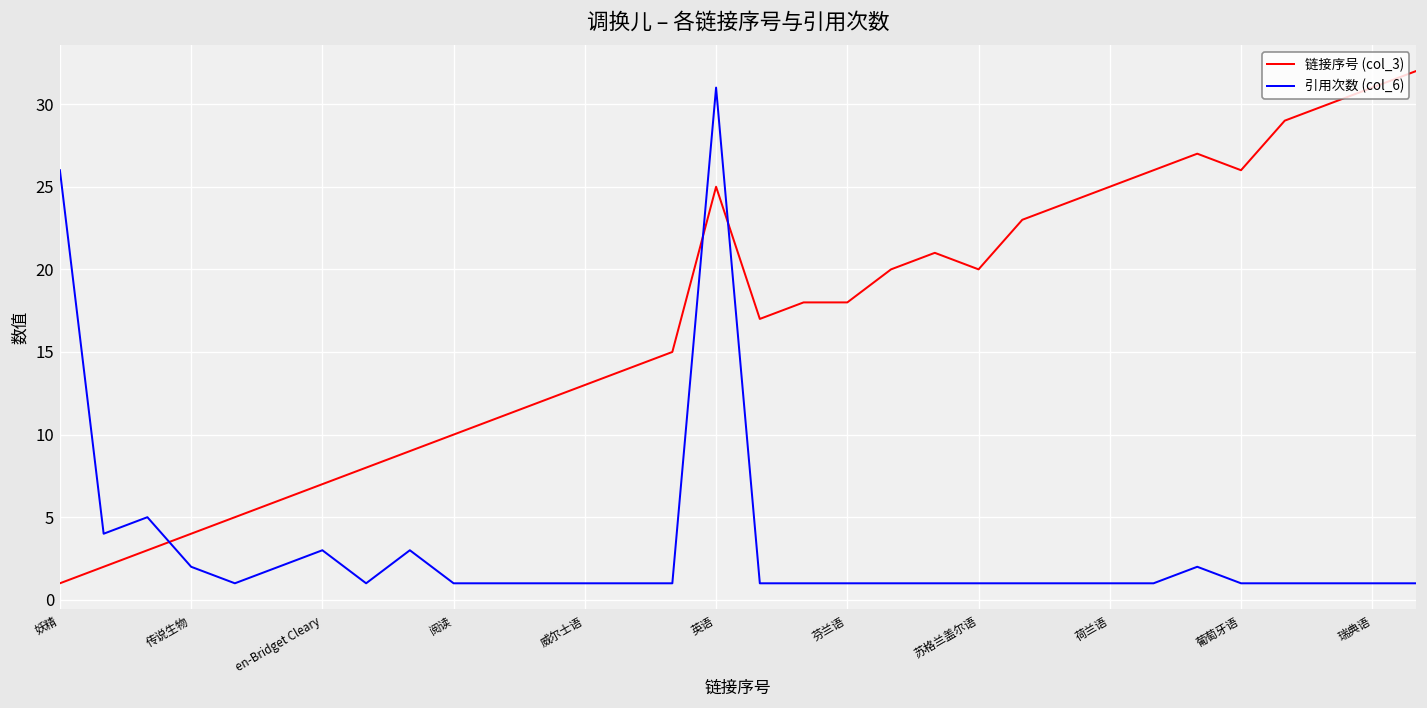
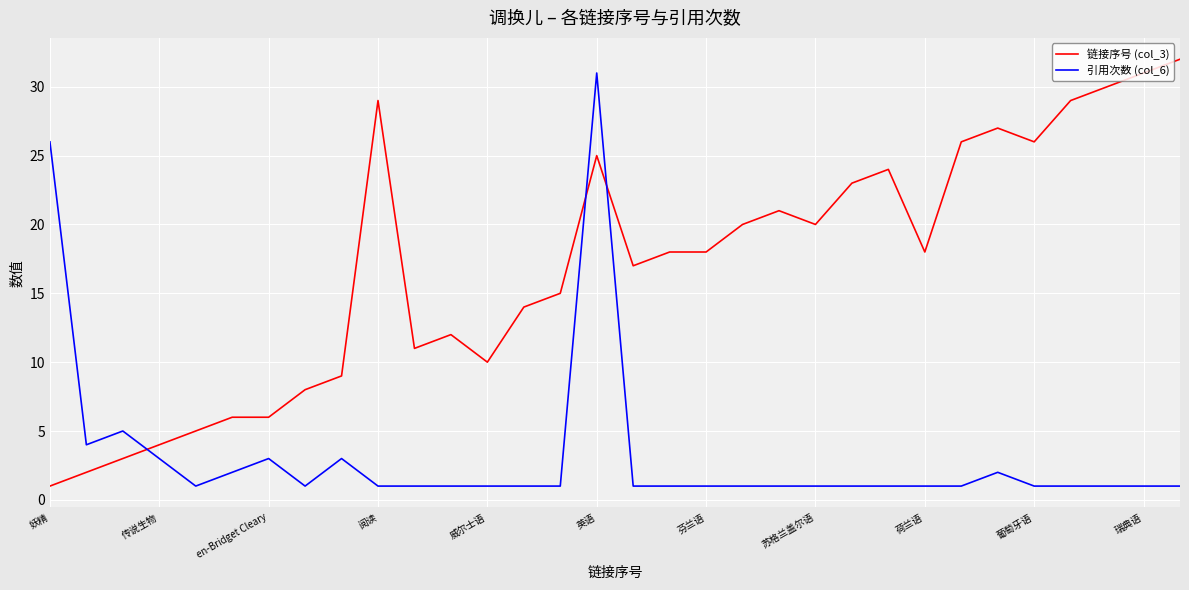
  {
    "链接序号 (col_3)": {
      "妖精": 1,
      "传说生物": 4,
-     "en-Bridget Cleary": 7,
-     "阅读": 10,
-     "威尔士语": 13,
+     "en-Bridget Cleary": 6,
+     "阅读": 29,
+     "威尔士语": 10,
      "英语": 25,
      "芬兰语": 18,
      "苏格兰盖尔语": 20,
-     "荷兰语": 25,
+     "荷兰语": 18,
      "葡萄牙语": 26
    },
    "引用次数 (col_6)": {
      "妖精": 26,
-     "传说生物": 2,
+     "传说生物": 3,
      "en-Bridget Cleary": 3,
      "阅读": 1,
      "威尔士语": 1,
      "英语": 31,
      "芬兰语": 1,
      "苏格兰盖尔语": 1,
      "荷兰语": 1,
      "葡萄牙语": 1,
      "瑞典语": 1
    }
  }
